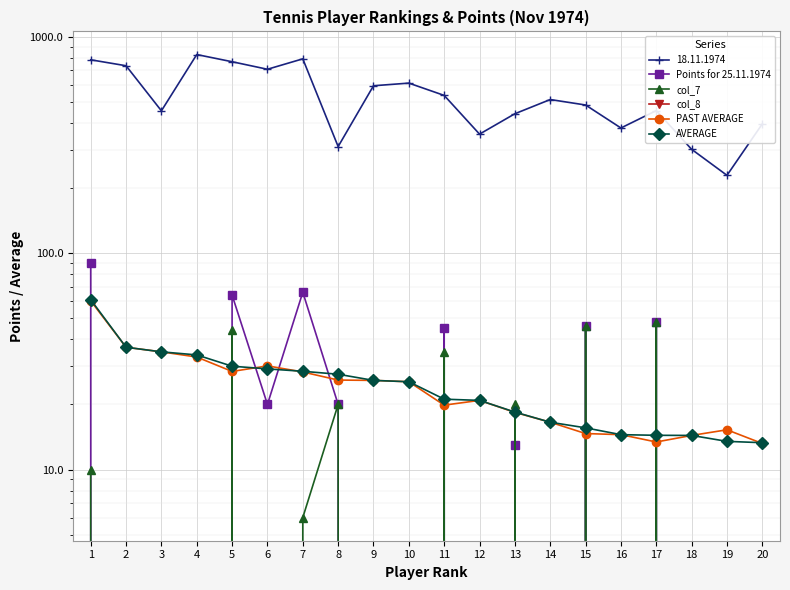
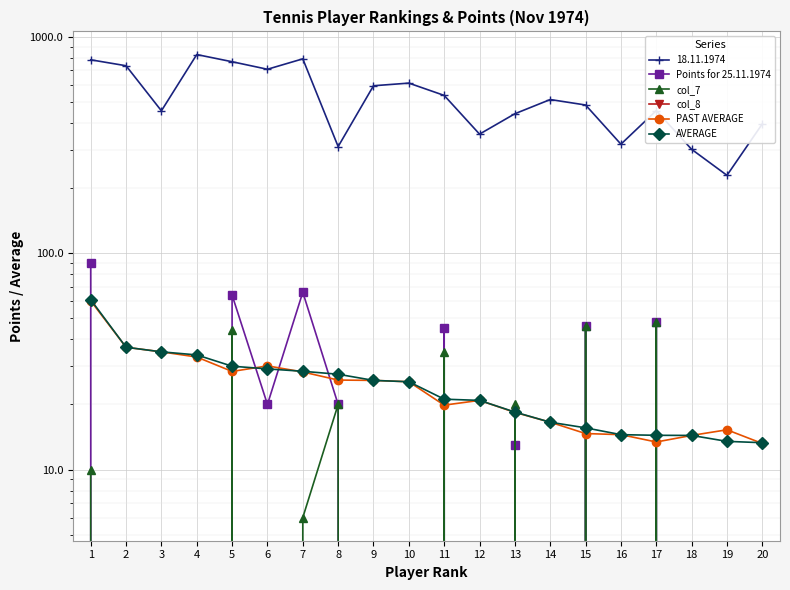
  {
    "18.11.1974": {
      "1": 780,
      "2": 740,
      "3": 460,
      "4": 830,
      "5": 770,
      "6": 710,
      "7": 790,
      "8": 310,
      "9": 590,
      "10": 610,
      "11": 540,
      "12": 360,
      "13": 440,
      "14": 510,
      "15": 480,
-     "16": 380,
+     "16": 320,
      "18": 300,
      "19": 230
    },
    "Points for 25.11.1974": {
      "1": 90,
      "5": 64,
      "6": 20,
      "7": 66,
      "11": 45,
      "13": 13
    },
    "PAST AVERAGE": {
      "5": 28,
      "6": 30,
      "8": 26,
      "11": 20,
      "15": 15,
      "17": 13,
      "19": 15
    }
  }
